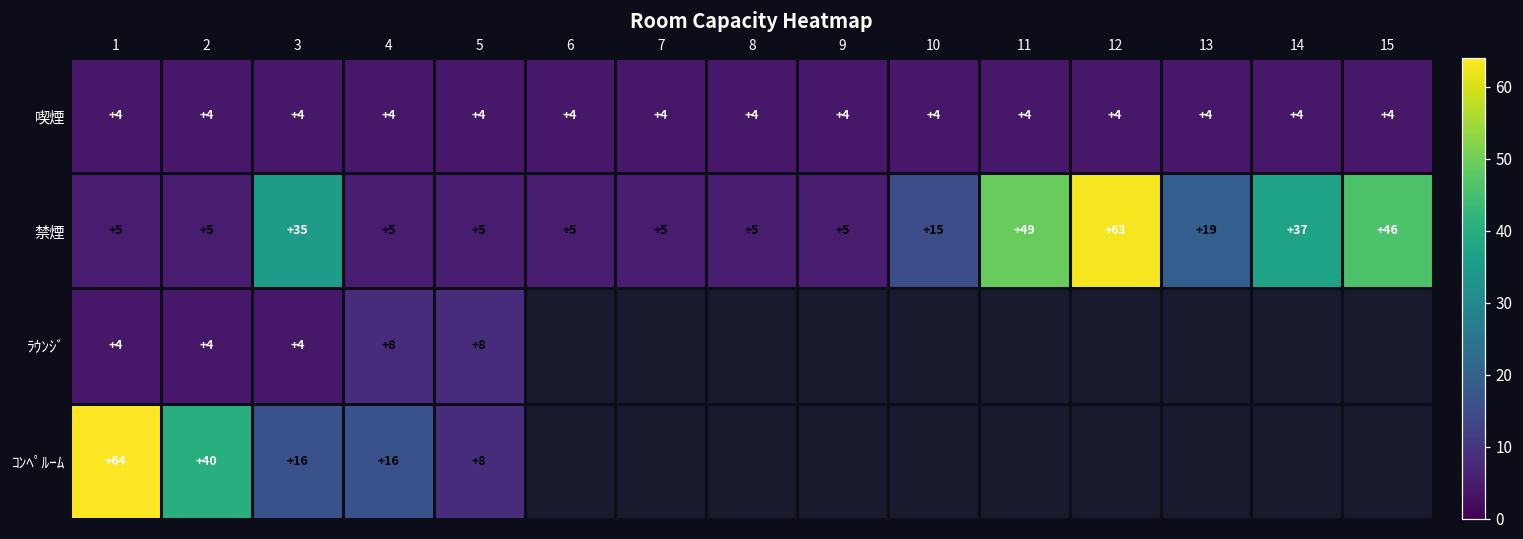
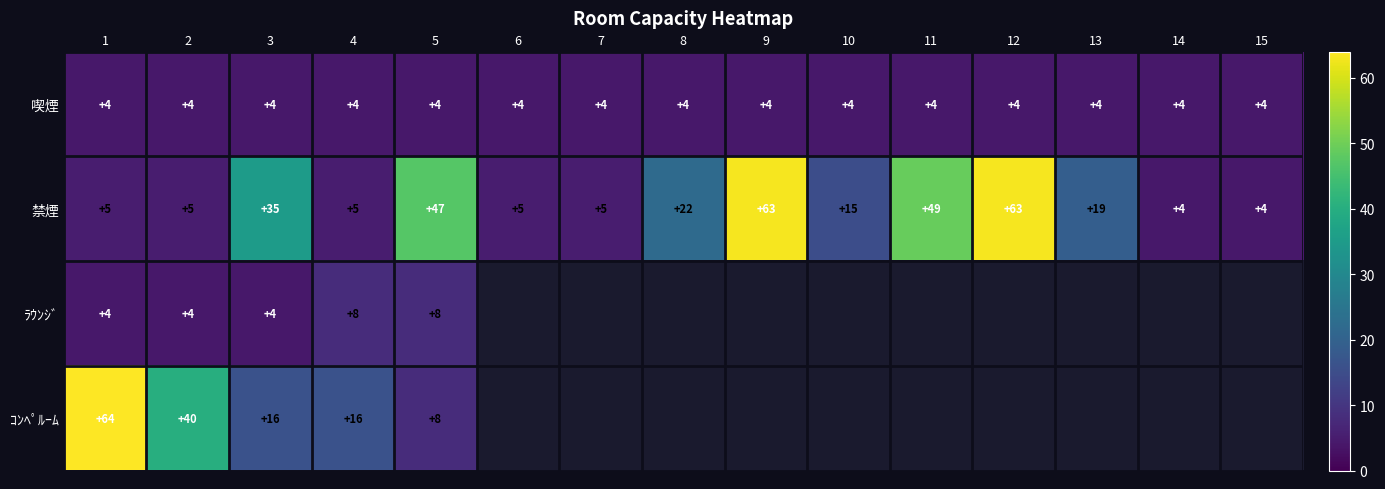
  {
    "喫煙": {
      "1": "+4",
      "2": "+4",
      "3": "+4",
      "4": "+4",
      "5": "+4",
      "6": "+4",
      "7": "+4",
      "8": "+4",
      "9": "+4",
      "10": "+4",
      "11": "+4",
      "12": "+4",
      "13": "+4",
      "14": "+4",
      "15": "+4"
    },
    "禁煙": {
      "1": "+5",
      "2": "+5",
      "3": "+35",
      "4": "+5",
-     "5": "+5",
+     "5": "+47",
      "6": "+5",
      "7": "+5",
-     "8": "+5",
-     "9": "+5",
+     "8": "+22",
+     "9": "+63",
      "10": "+15",
      "11": "+49",
      "12": "+63",
      "13": "+19",
-     "14": "+37",
-     "15": "+46"
+     "14": "+4",
+     "15": "+4"
    },
    "ﾗｳﾝｼﾞ": {
      "1": "+4",
      "2": "+4",
      "3": "+4",
      "4": "+8",
      "5": "+8"
    },
    "ｺﾝﾍﾟﾙｰﾑ": {
      "1": "+64",
      "2": "+40",
      "3": "+16",
      "4": "+16",
      "5": "+8"
    }
  }
